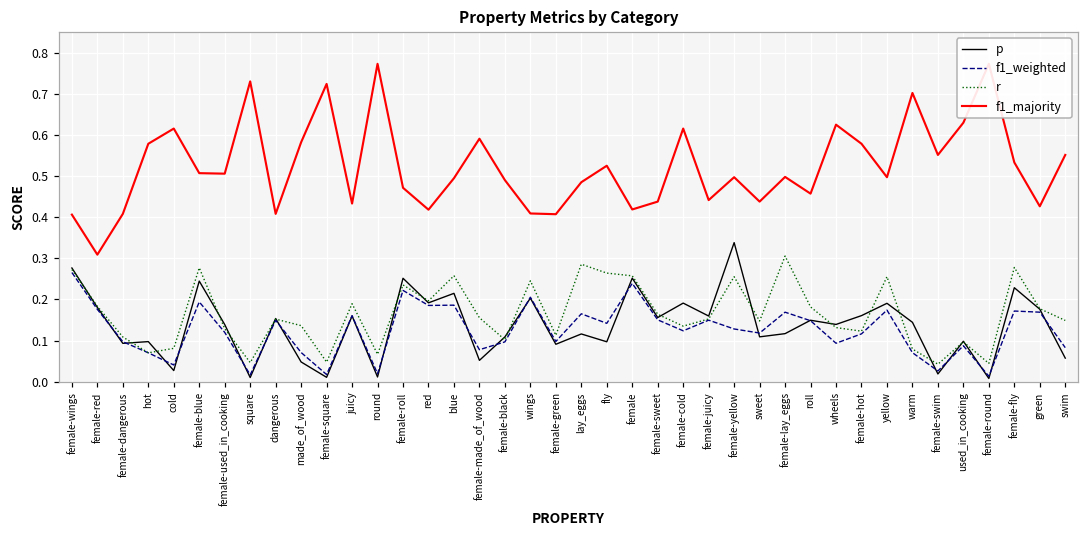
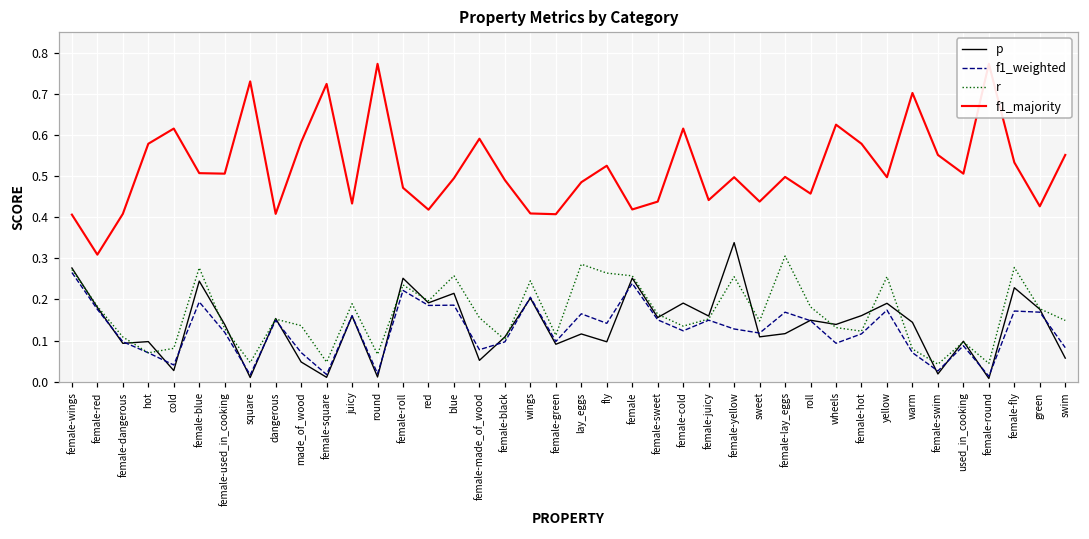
  {
    "p": {
      "hot": 0.10,
      "cold": 0.03,
      "female-blue": 0.24,
      "female-used_in_cooking": 0.14,
      "made_of_wood": 0.05,
      "round": 0.01,
      "female-roll": 0.25,
      "blue": 0.21,
      "female-made_of_wood": 0.05,
      "female-green": 0.09,
      "lay_eggs": 0.12,
      "fly": 0.10,
      "female-cold": 0.19,
      "female-juicy": 0.16,
      "female-yellow": 0.34,
      "sweet": 0.11,
      "female-lay_eggs": 0.12,
      "wheels": 0.14,
      "female-hot": 0.16,
      "yellow": 0.19,
      "warm": 0.14,
      "female-swim": 0.02,
      "female-fly": 0.23,
      "swim": 0.06
    },
    "f1_weighted": {
      "female-wings": 0.27,
      "cold": 0.04,
      "female-blue": 0.19,
      "female-used_in_cooking": 0.12,
      "made_of_wood": 0.07,
      "round": 0.02,
      "female-roll": 0.22,
      "blue": 0.19,
      "female-made_of_wood": 0.08,
      "female-green": 0.10,
      "lay_eggs": 0.17,
      "fly": 0.14,
      "female": 0.24,
      "female-cold": 0.12,
      "female-yellow": 0.13,
      "sweet": 0.12,
      "female-lay_eggs": 0.17,
      "wheels": 0.09,
      "yellow": 0.17,
      "warm": 0.07,
      "female-swim": 0.03,
      "used_in_cooking": 0.09,
      "female-fly": 0.17,
      "green": 0.17,
      "swim": 0.08
    },
    "r": {
      "female-dangerous": 0.11,
      "cold": 0.08,
      "female-blue": 0.28,
      "female-used_in_cooking": 0.13,
      "square": 0.05,
      "made_of_wood": 0.14,
      "female-square": 0.05,
      "juicy": 0.19,
      "round": 0.07,
      "female-roll": 0.24,
      "blue": 0.26,
      "female-made_of_wood": 0.16,
      "wings": 0.25,
      "female-green": 0.11,
      "lay_eggs": 0.29,
      "fly": 0.26,
      "female-sweet": 0.16,
      "female-cold": 0.14,
      "female-yellow": 0.26,
      "sweet": 0.15,
      "female-lay_eggs": 0.31,
      "roll": 0.18,
      "wheels": 0.13,
      "yellow": 0.26,
      "warm": 0.08,
      "female-swim": 0.04,
      "female-round": 0.04,
      "female-fly": 0.28,
      "swim": 0.15
    },
    "f1_majority": {
      "female-wings": 0.41,
      "female-red": 0.31,
      "female-dangerous": 0.41,
      "hot": 0.58,
      "cold": 0.62,
      "female-blue": 0.51,
      "female-used_in_cooking": 0.51,
      "square": 0.73,
      "dangerous": 0.41,
      "made_of_wood": 0.58,
      "female-square": 0.72,
      "juicy": 0.43,
      "round": 0.77,
      "female-roll": 0.47,
      "red": 0.42,
      "blue": 0.49,
      "female-made_of_wood": 0.59,
      "female-black": 0.49,
      "wings": 0.41,
      "female-green": 0.41,
      "lay_eggs": 0.49,
      "fly": 0.53,
      "female": 0.42,
      "female-sweet": 0.44,
      "female-cold": 0.62,
      "female-juicy": 0.44,
      "female-yellow": 0.50,
      "sweet": 0.44,
      "female-lay_eggs": 0.50,
      "roll": 0.46,
      "wheels": 0.63,
      "female-hot": 0.58,
      "yellow": 0.50,
      "warm": 0.70,
      "female-swim": 0.55,
-     "used_in_cooking": 0.63,
+     "used_in_cooking": 0.51,
      "female-fly": 0.53,
      "green": 0.43,
      "swim": 0.55
    }
  }
